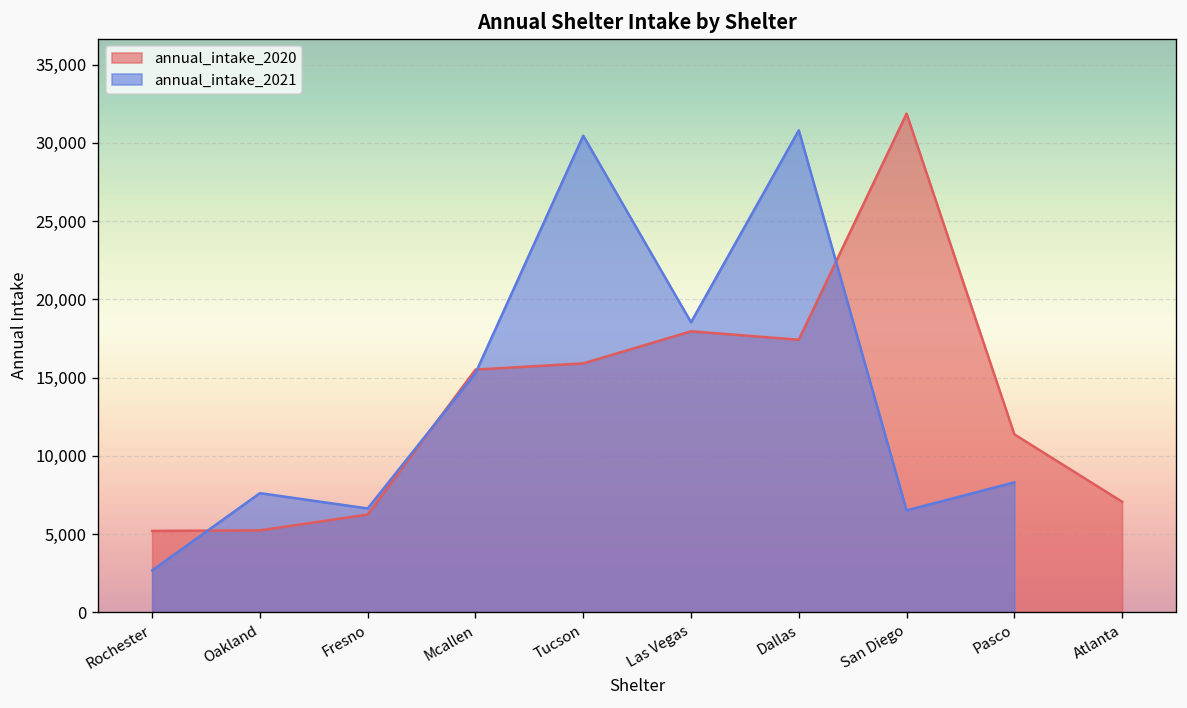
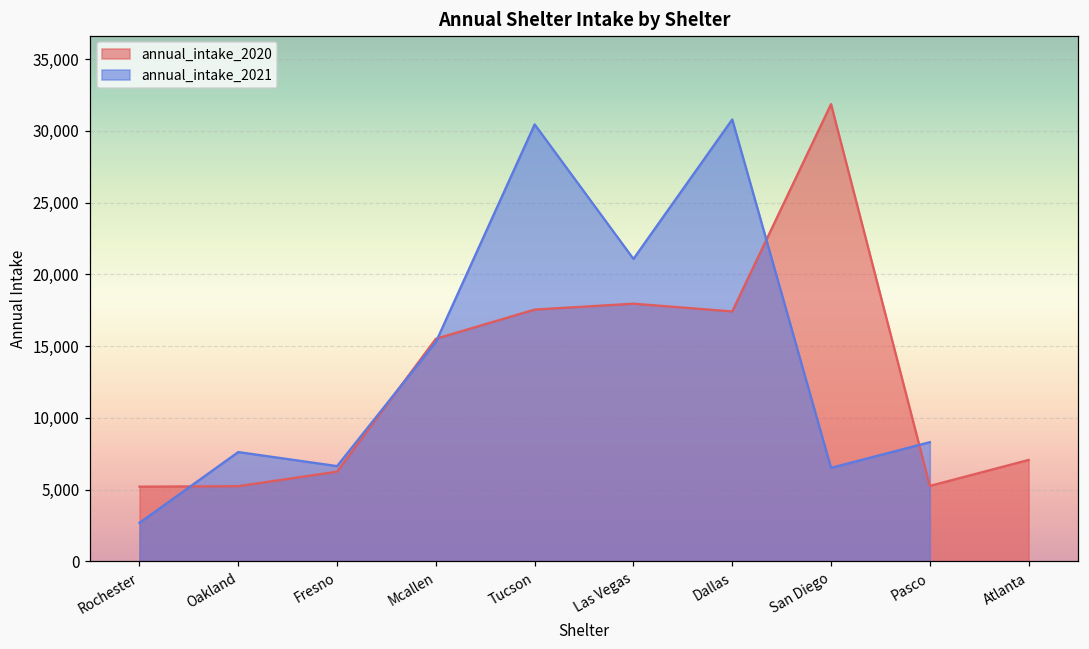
  {
    "annual_intake_2020": {
      "Rochester": "5,200",
      "Oakland": "5,200",
      "Fresno": "6,200",
      "Mcallen": "15,500",
-     "Tucson": "15,900",
+     "Tucson": "17,500",
      "Las Vegas": "18,000",
      "Dallas": "17,400",
      "San Diego": "31,900",
-     "Pasco": "11,400",
+     "Pasco": "5,300",
      "Atlanta": "7,100"
    },
    "annual_intake_2021": {
      "Rochester": "2,700",
      "Oakland": "7,600",
      "Fresno": "6,600",
      "Mcallen": "15,300",
      "Tucson": "30,500",
-     "Las Vegas": "18,500",
+     "Las Vegas": "21,100",
      "Dallas": "30,800",
      "San Diego": "6,500",
      "Pasco": "8,300"
    }
  }
